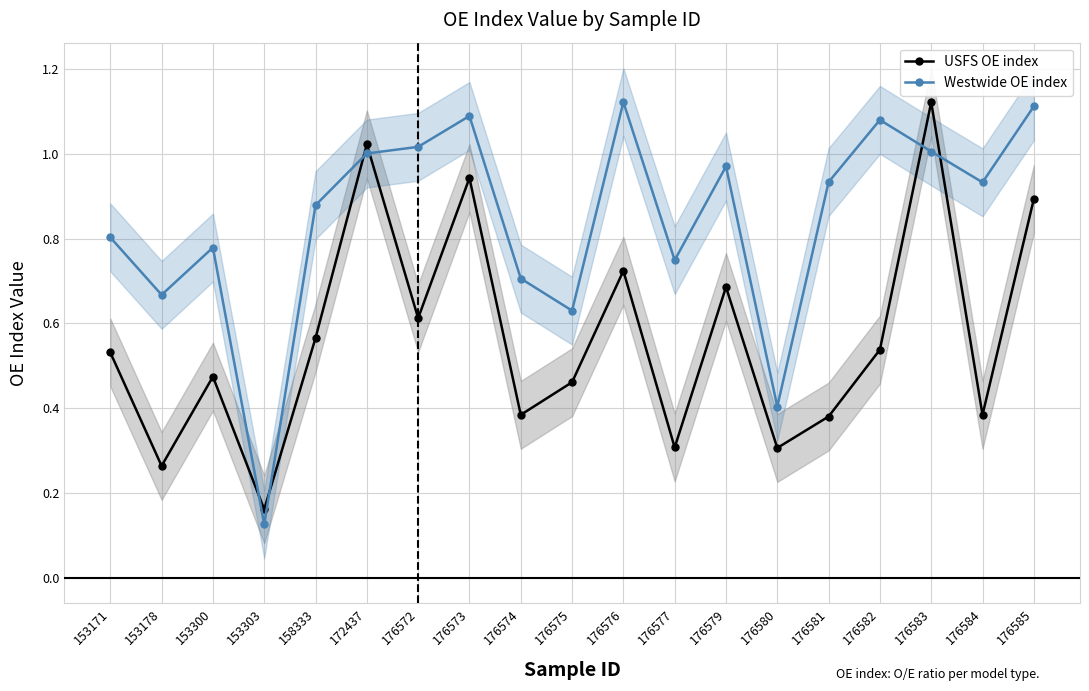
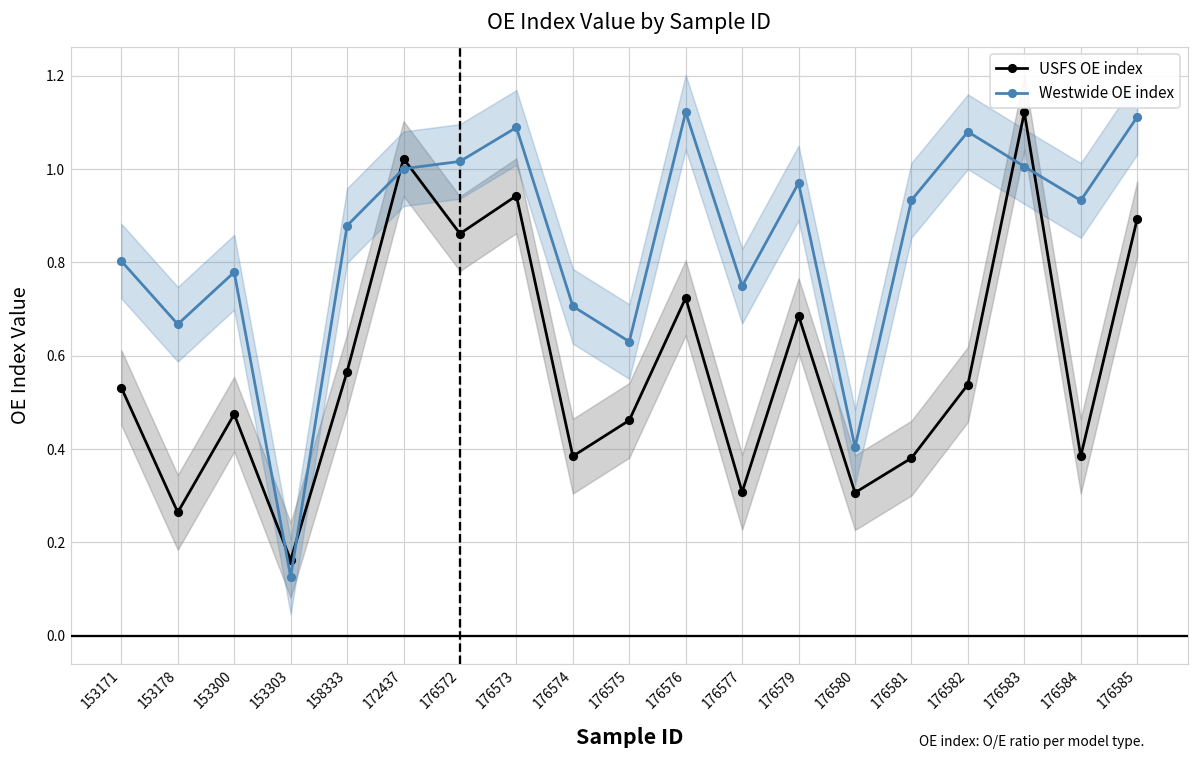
  {
    "USFS OE index": {
      "153171": 0.53,
      "153178": 0.26,
      "153300": 0.47,
      "153303": 0.16,
      "158333": 0.57,
      "172437": 1.02,
-     "176572": 0.61,
+     "176572": 0.86,
      "176573": 0.94,
      "176574": 0.38,
      "176575": 0.46,
      "176576": 0.72,
      "176577": 0.31,
      "176579": 0.69,
      "176580": 0.31,
      "176581": 0.38,
      "176582": 0.54,
      "176583": 1.12,
      "176584": 0.38,
      "176585": 0.89
    }
  }
